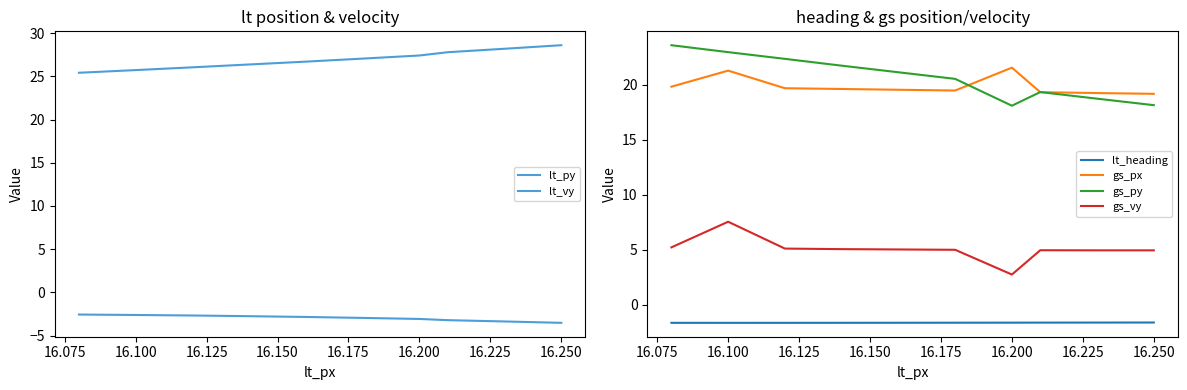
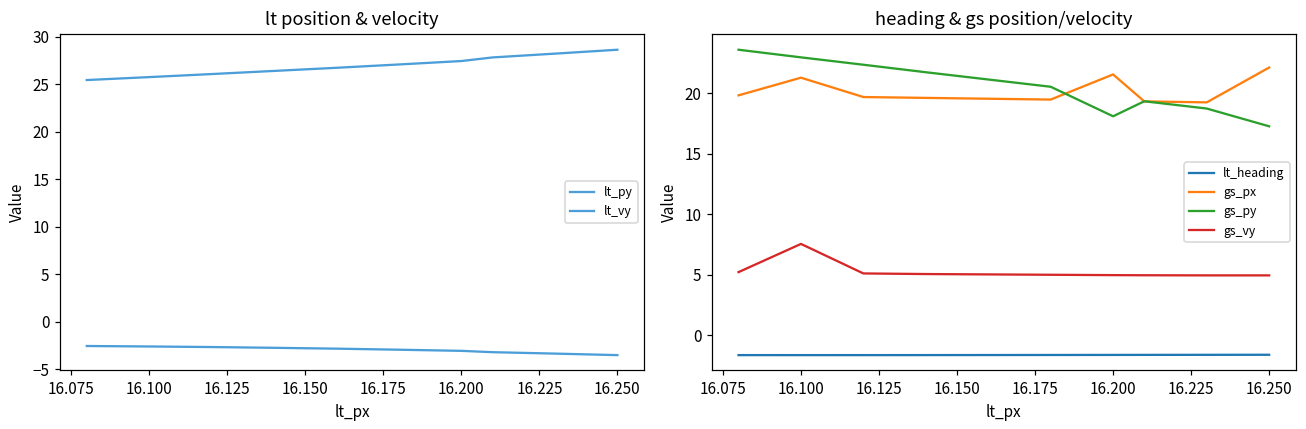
  {
    "heading & gs position/velocity": {
      "lt_heading": {
        "16.100": -1.6,
        "16.200": -1.6,
        "16.250": -1.6
      },
      "gs_px": {
        "16.100": 21.3,
        "16.200": 21.6,
-       "16.250": 19.2
+       "16.250": 22.1
      },
      "gs_py": {
        "16.100": 23.0,
        "16.200": 18.1,
-       "16.250": 18.2
+       "16.250": 17.3
      },
      "gs_vy": {
        "16.100": 7.6,
-       "16.200": 2.8,
+       "16.200": 5.0,
        "16.250": 5.0
      }
    }
  }
